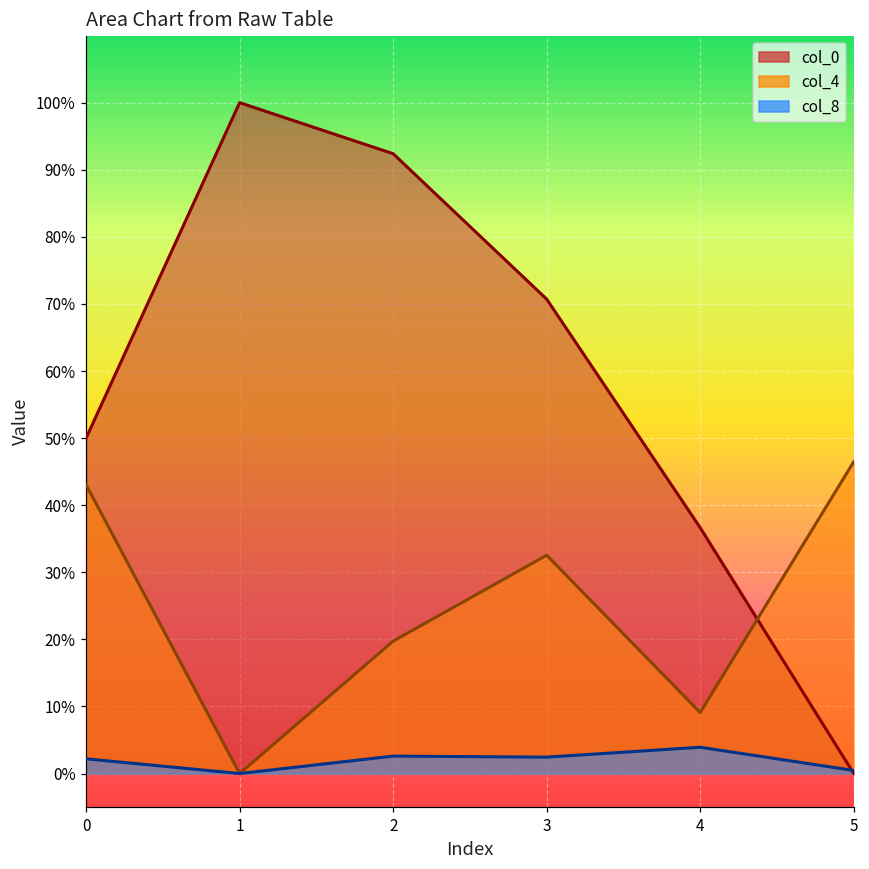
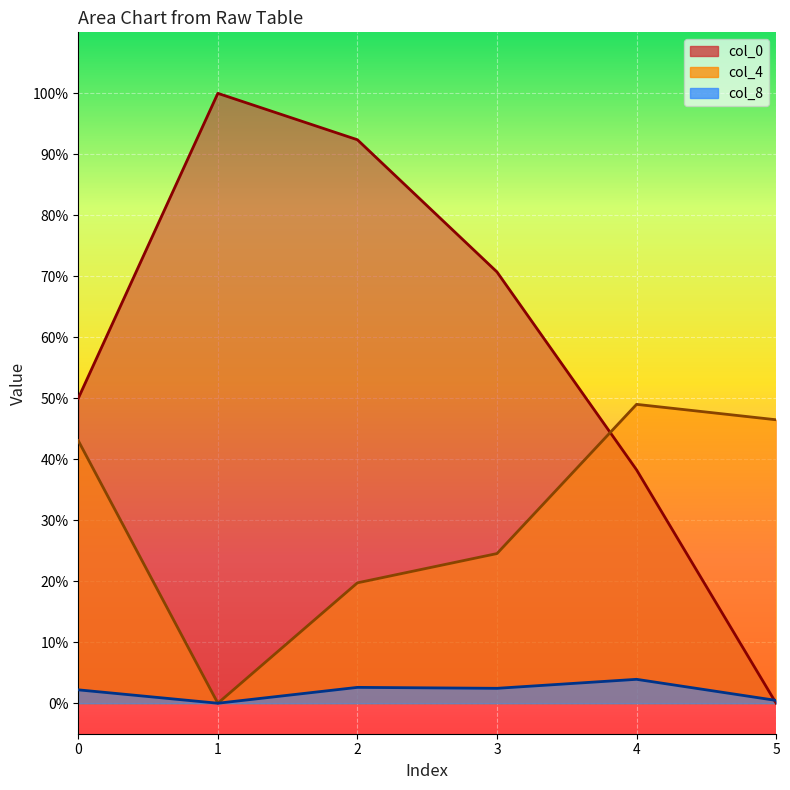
  {
    "col_0": {
      "0": "50%",
      "1": "100%",
      "2": "92%",
      "3": "71%",
-     "4": "37%",
+     "4": "38%",
      "5": "0%"
    },
    "col_4": {
      "0": "43%",
      "2": "20%",
-     "3": "33%",
-     "4": "9%",
+     "3": "25%",
+     "4": "49%",
      "5": "46%"
    },
    "col_8": {
      "0": "2%",
      "2": "3%",
      "3": "2%",
      "4": "4%",
      "5": "0%"
    }
  }
